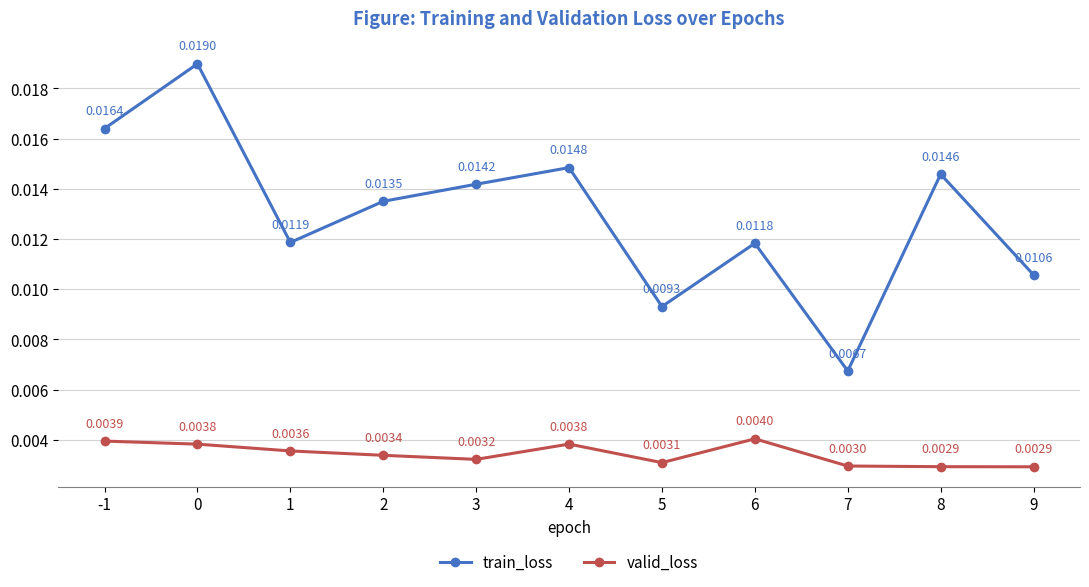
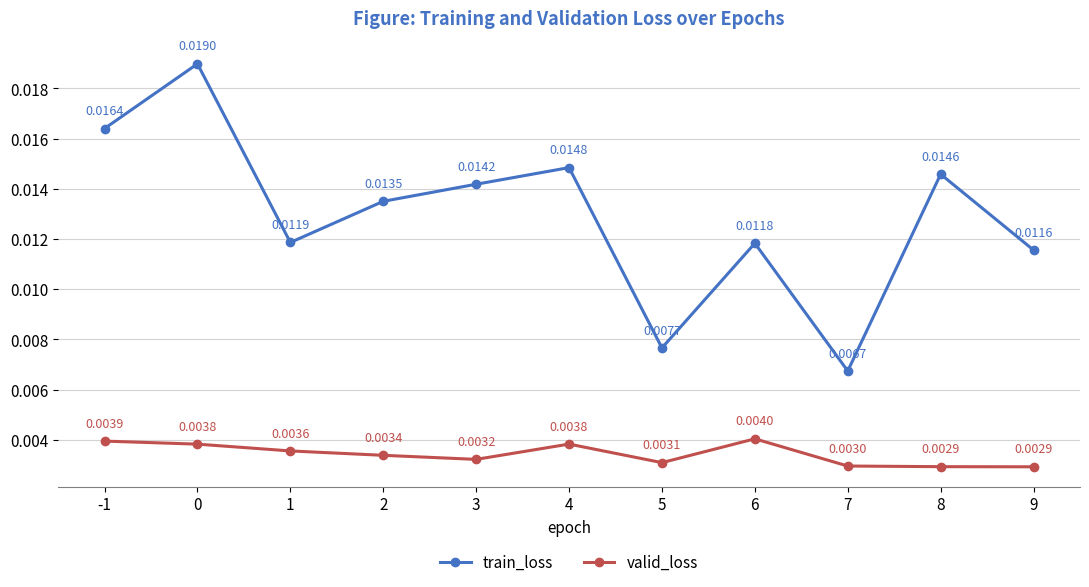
  {
    "train_loss": {
      "-1": 0.0164,
      "0": 0.0190,
      "1": 0.0119,
      "2": 0.0135,
      "3": 0.0142,
      "4": 0.0148,
-     "5": 0.0093,
+     "5": 0.0077,
      "6": 0.0118,
      "7": 0.0067,
      "8": 0.0146,
-     "9": 0.0106
+     "9": 0.0116
    },
    "valid_loss": {
      "-1": 0.0039,
      "0": 0.0038,
      "1": 0.0036,
      "2": 0.0034,
      "3": 0.0032,
      "4": 0.0038,
      "5": 0.0031,
      "6": 0.0040,
      "7": 0.0030,
      "8": 0.0029,
      "9": 0.0029
    }
  }
